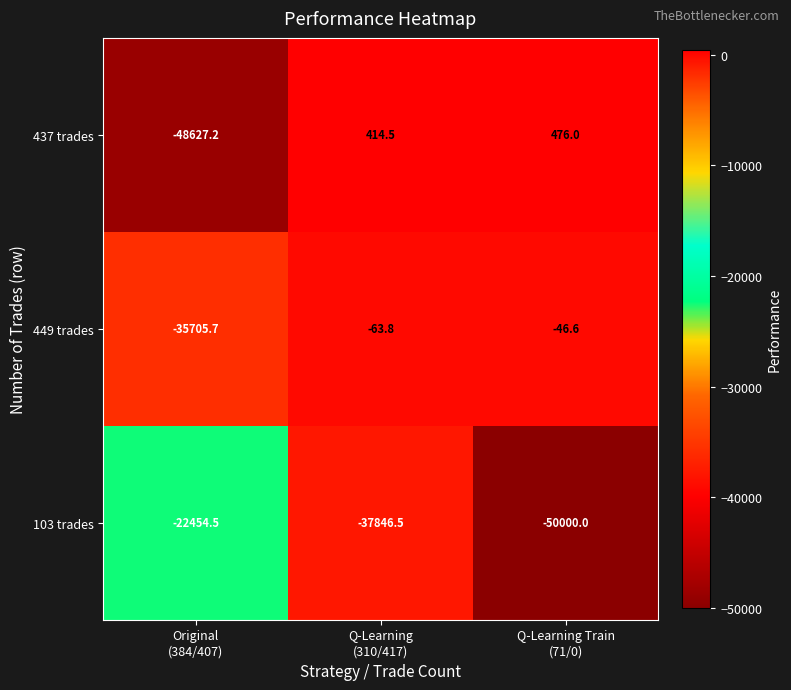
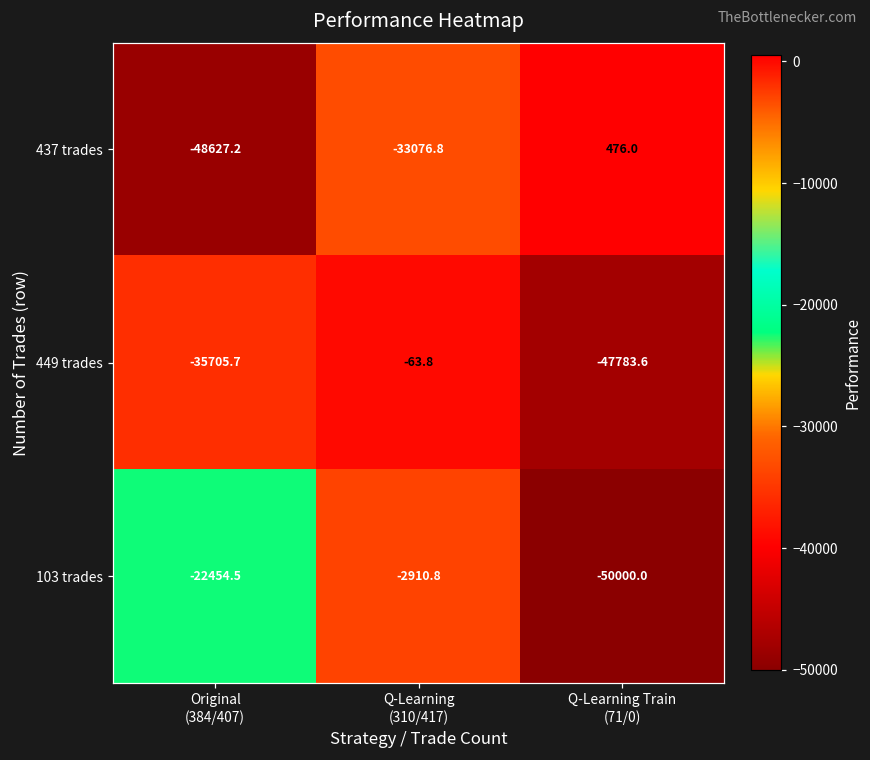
  {
    "437 trades": {
      "Original (384/407)": -48627.2,
-     "Q-Learning (310/417)": 414.5,
+     "Q-Learning (310/417)": -33076.8,
      "Q-Learning Train (71/0)": 476.0
    },
    "449 trades": {
      "Original (384/407)": -35705.7,
      "Q-Learning (310/417)": -63.8,
-     "Q-Learning Train (71/0)": -46.6
+     "Q-Learning Train (71/0)": -47783.6
    },
    "103 trades": {
      "Original (384/407)": -22454.5,
-     "Q-Learning (310/417)": -37846.5,
+     "Q-Learning (310/417)": -2910.8,
      "Q-Learning Train (71/0)": -50000.0
    }
  }
